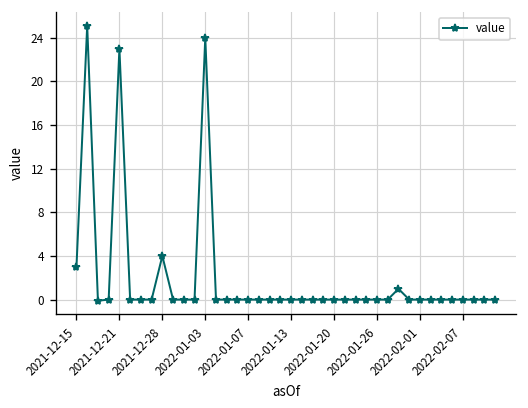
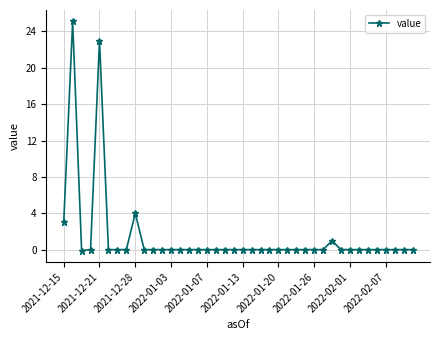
  {
    "2021-12-15": 3,
    "2021-12-21": 23,
    "2021-12-28": 4,
-   "2022-01-03": 24,
+   "2022-01-03": 0,
    "2022-01-07": 0,
    "2022-01-13": 0,
    "2022-01-20": 0,
    "2022-01-26": 0,
    "2022-02-01": 0,
    "2022-02-07": 0
  }
